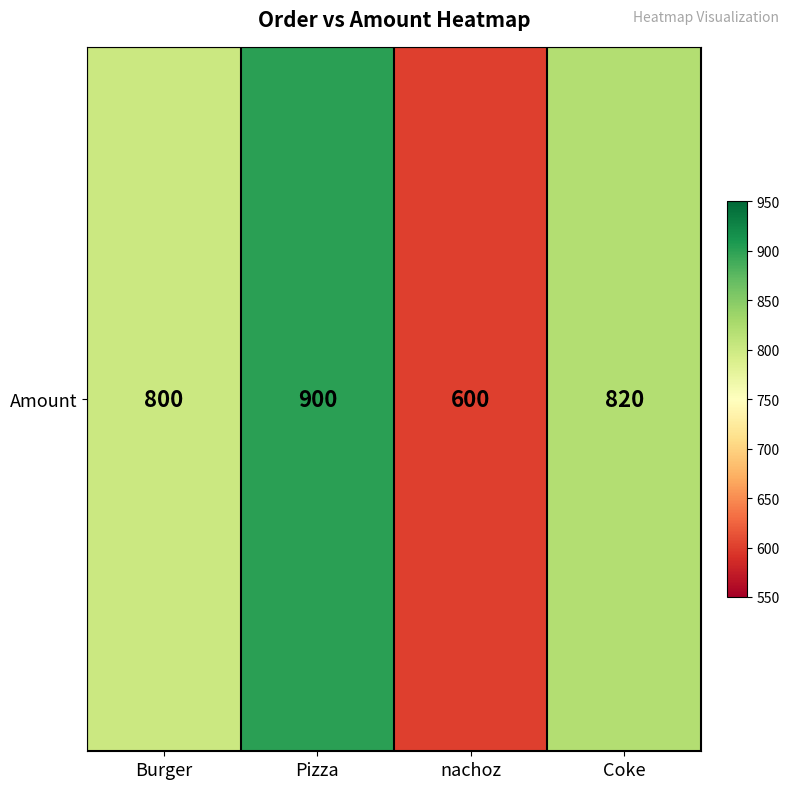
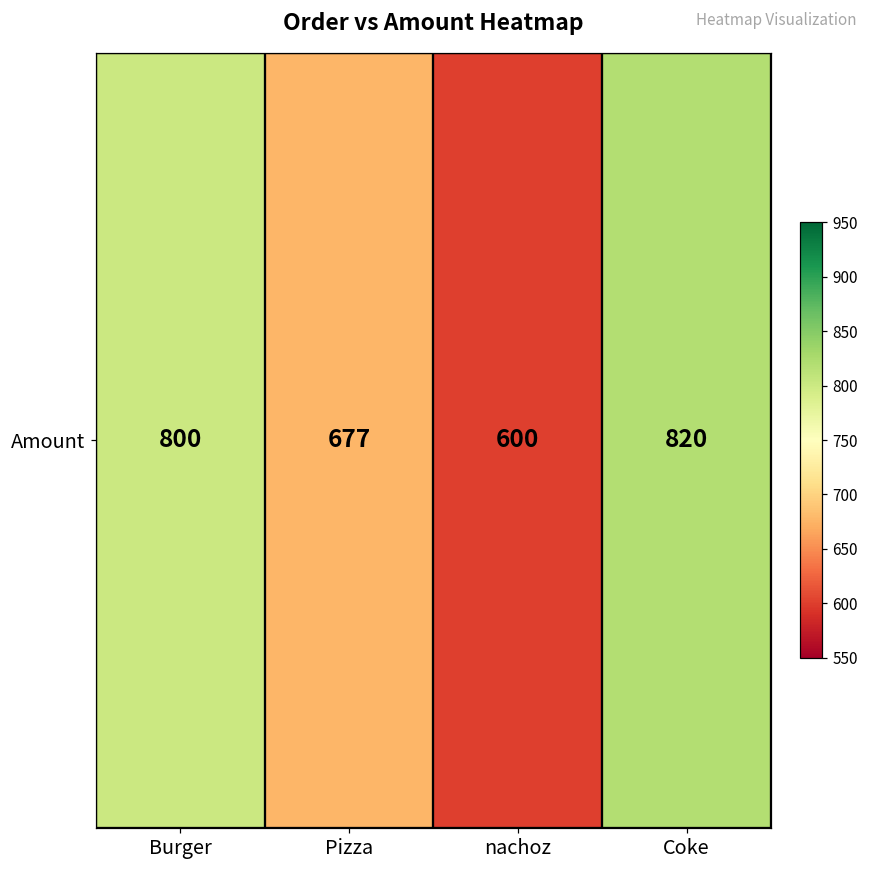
  {
    "Amount": {
      "Burger": 800,
-     "Pizza": 900,
+     "Pizza": 677,
      "nachoz": 600,
      "Coke": 820
    }
  }
